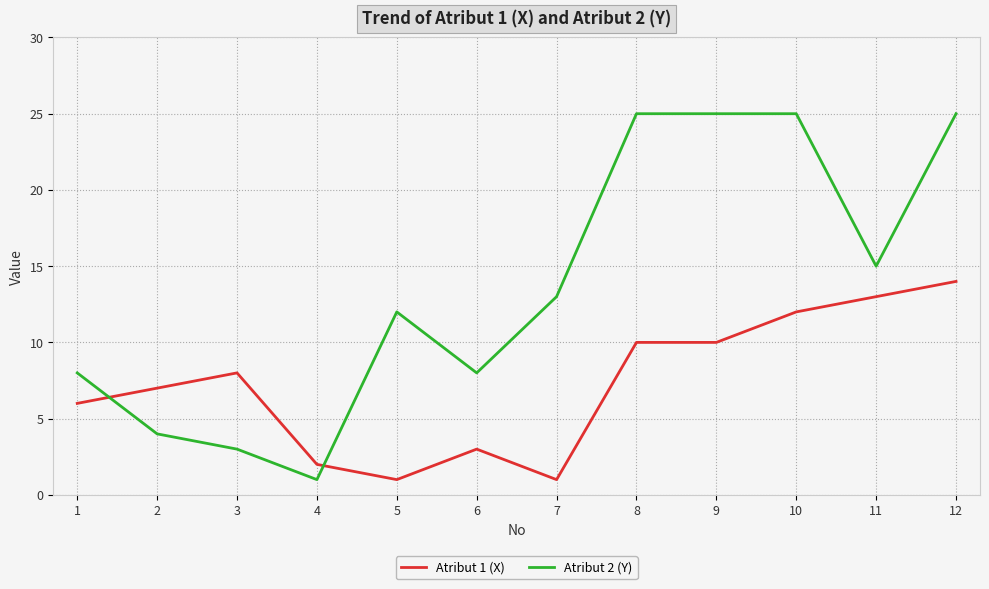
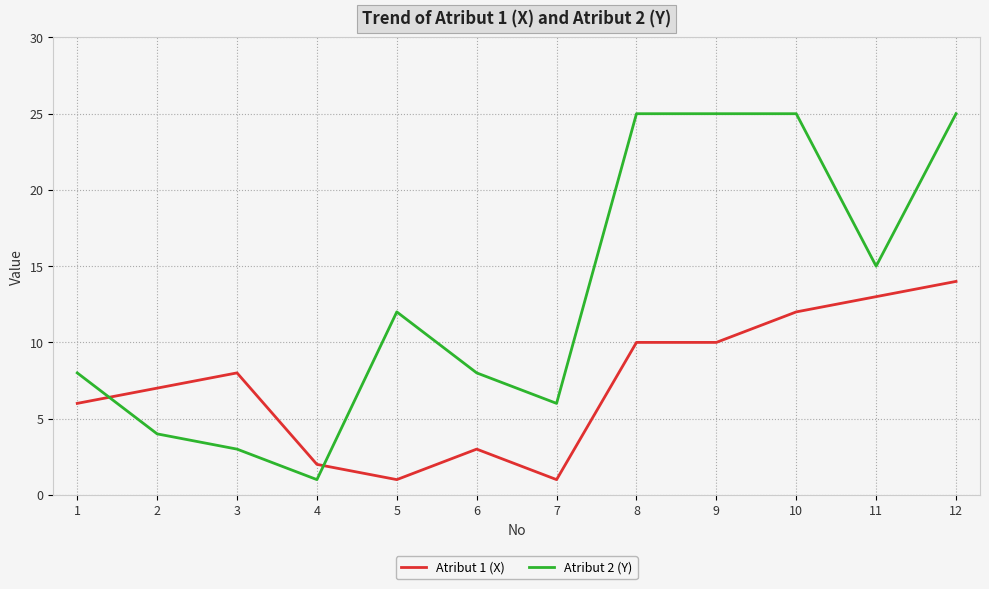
  {
    "Atribut 1 (X)": {
      "1": 6,
      "2": 7,
      "3": 8,
      "4": 2,
      "5": 1,
      "6": 3,
      "7": 1,
      "8": 10,
      "9": 10,
      "10": 12,
      "11": 13,
      "12": 14
    },
    "Atribut 2 (Y)": {
      "1": 8,
      "2": 4,
      "3": 3,
      "4": 1,
      "5": 12,
      "6": 8,
-     "7": 13,
+     "7": 6,
      "8": 25,
      "9": 25,
      "10": 25,
      "11": 15,
      "12": 25
    }
  }
